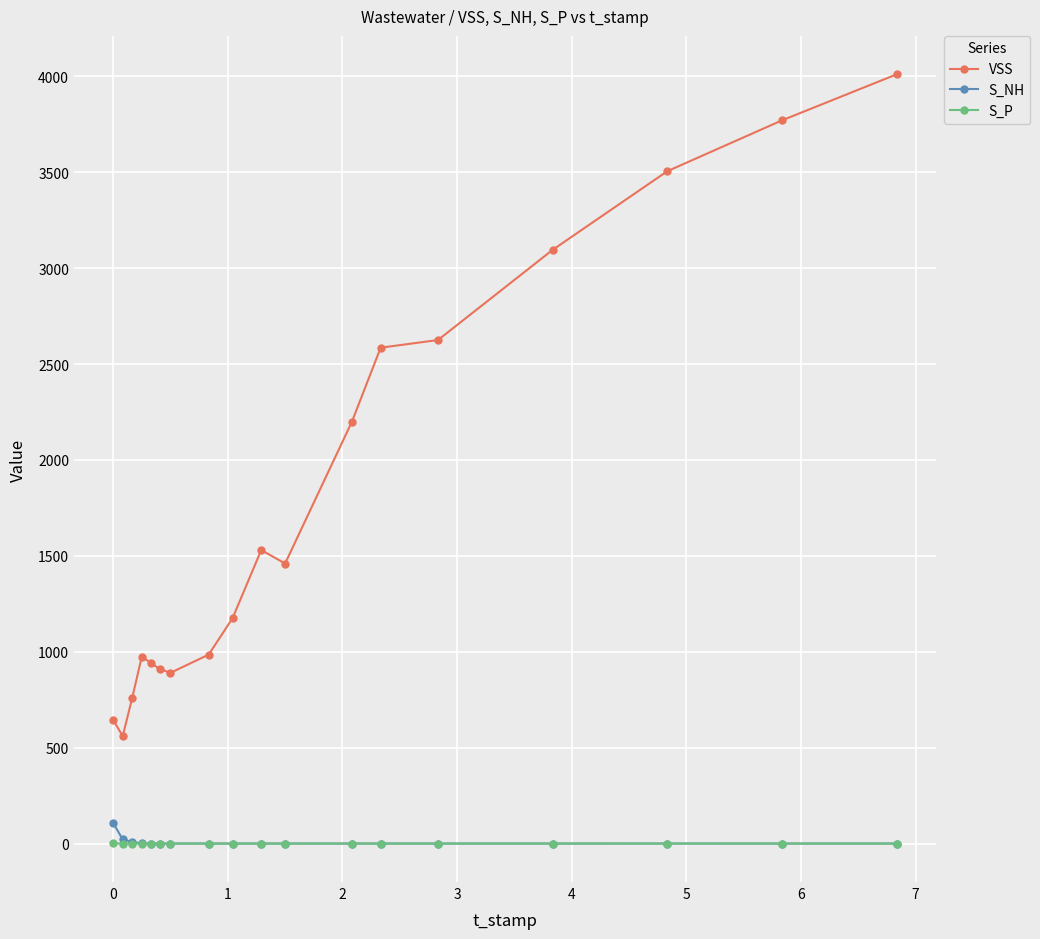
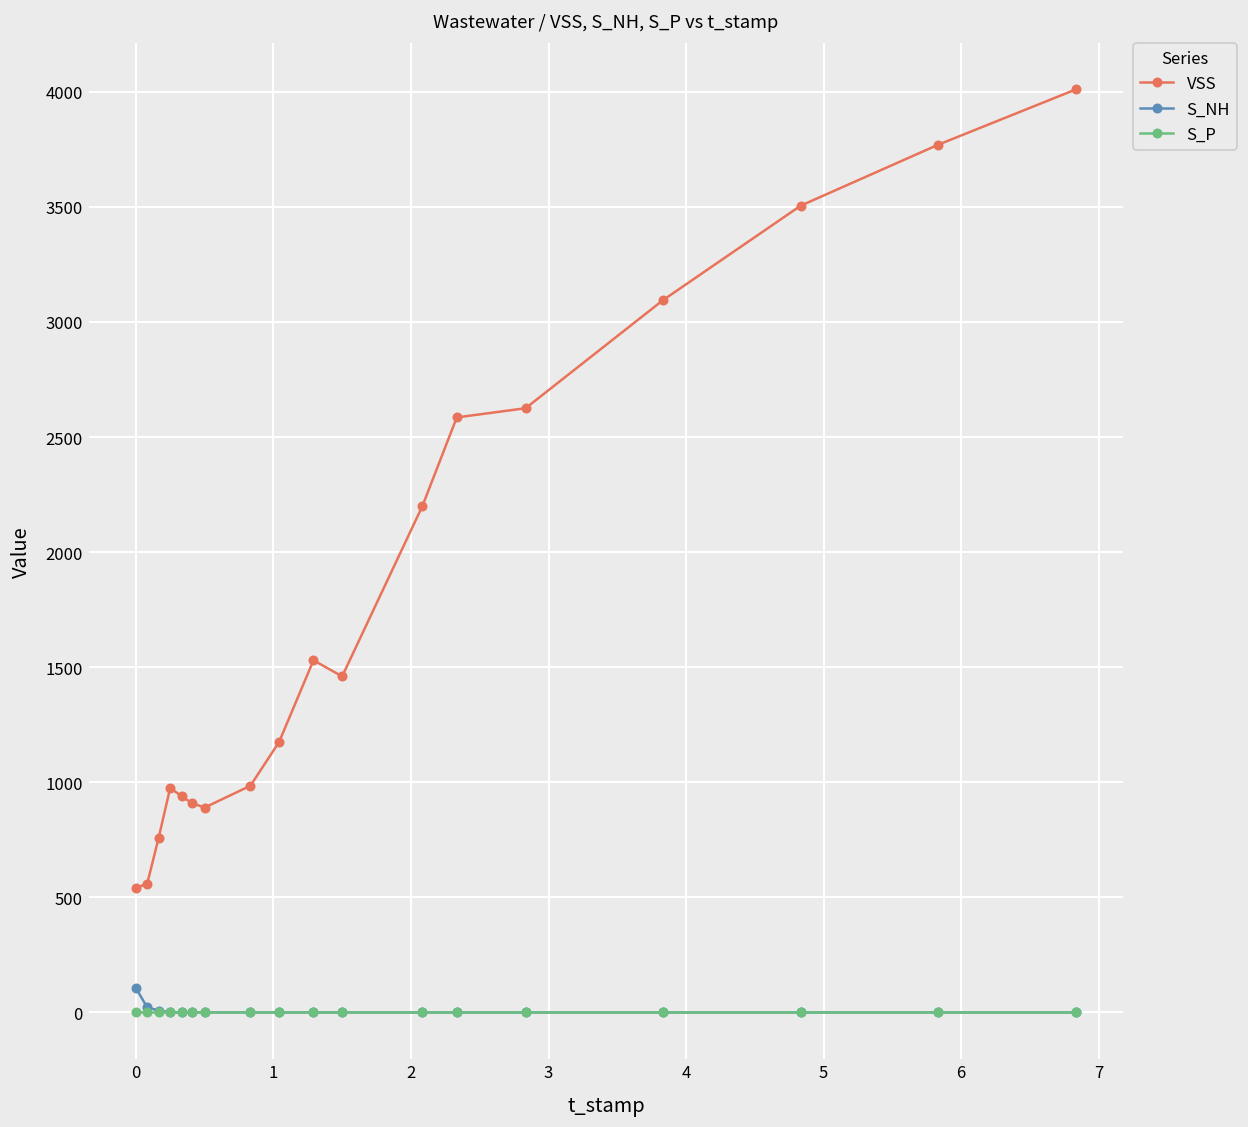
  {
    "VSS": {
-     "0": 650
+     "0": 540
    },
    "S_NH": {
      "0": 110
    },
    "S_P": {
      "0": 0
    }
  }
